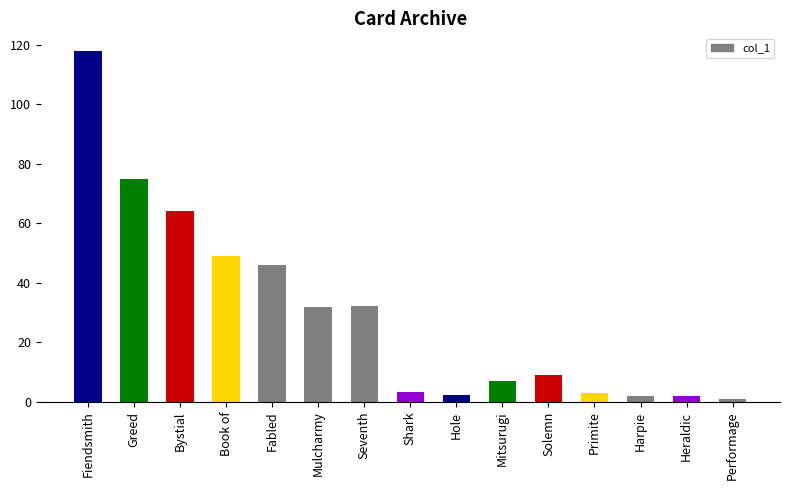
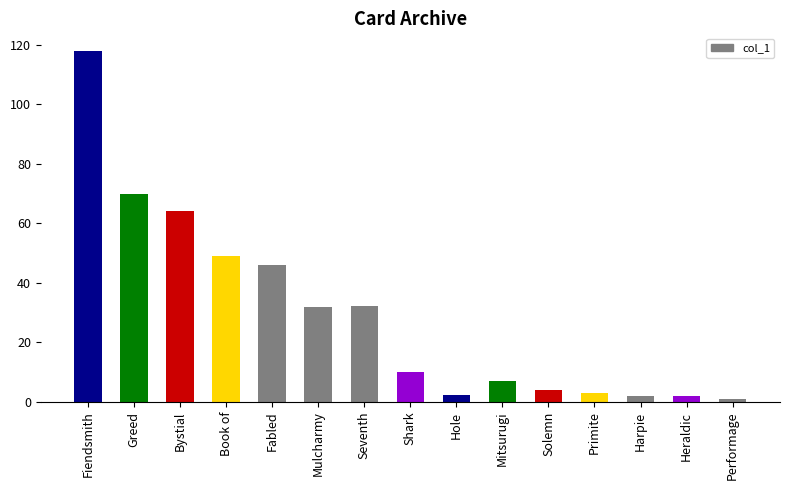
  {
    "Fiendsmith": 118,
-   "Greed": 75,
+   "Greed": 70,
    "Bystial": 64,
    "Book of": 49,
    "Fabled": 46,
    "Mulcharmy": 32,
    "Seventh": 32,
-   "Shark": 3,
+   "Shark": 10,
    "Hole": 2,
    "Mitsurugi": 7,
-   "Solemn": 9,
+   "Solemn": 4,
    "Primite": 3,
    "Harpie": 2,
    "Heraldic": 2,
    "Performage": 1
  }
